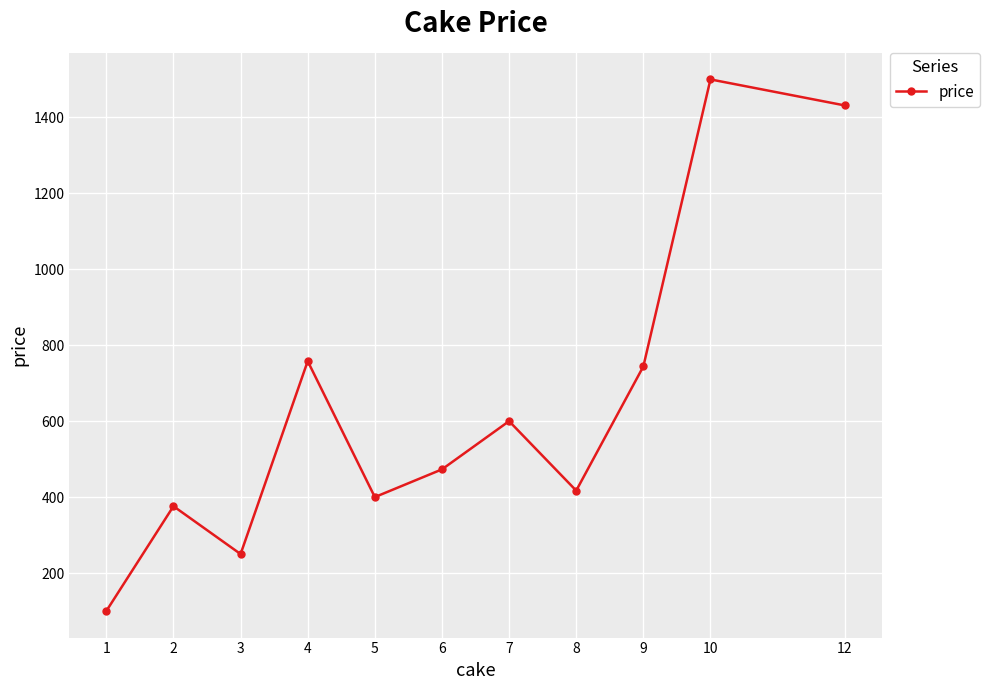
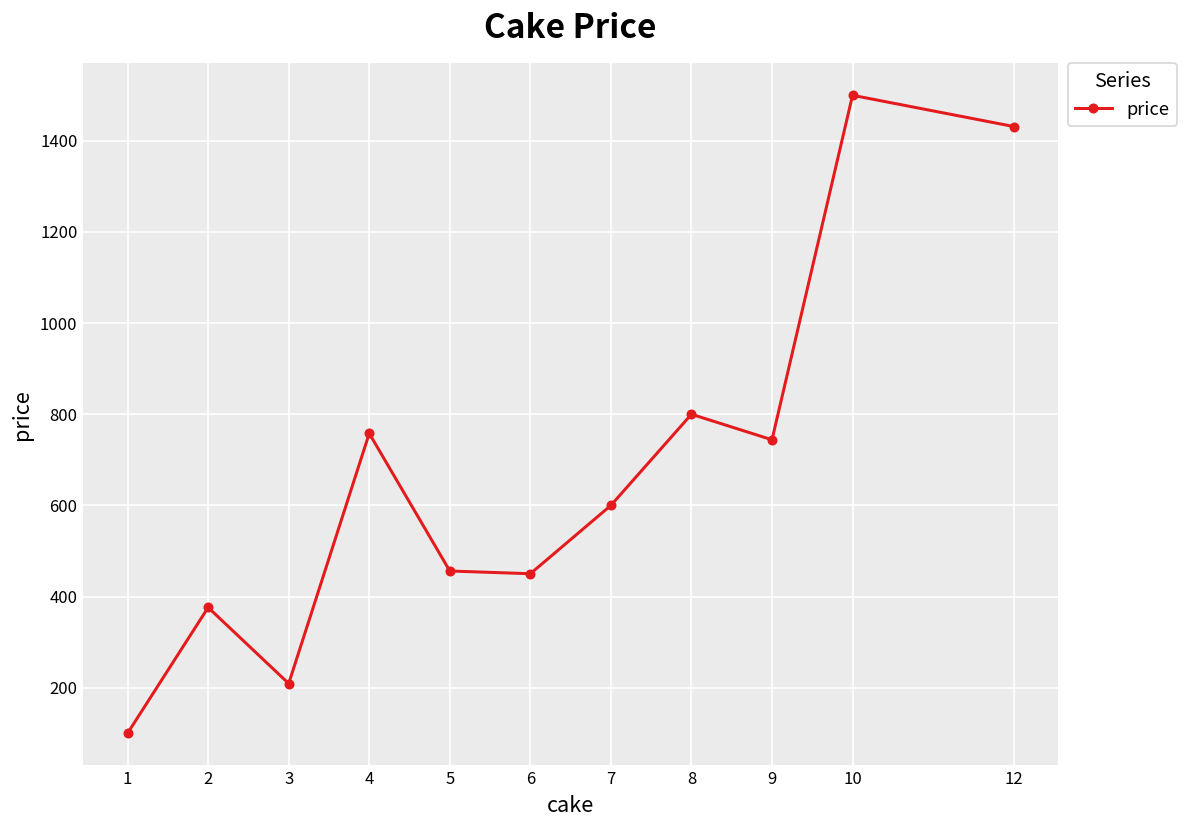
  {
    "1": 100,
    "2": 380,
-   "3": 250,
+   "3": 210,
    "4": 760,
-   "5": 400,
-   "6": 470,
+   "5": 460,
+   "6": 450,
    "7": 600,
-   "8": 420,
+   "8": 800,
    "9": 740,
    "10": 1500,
    "12": 1430
  }
